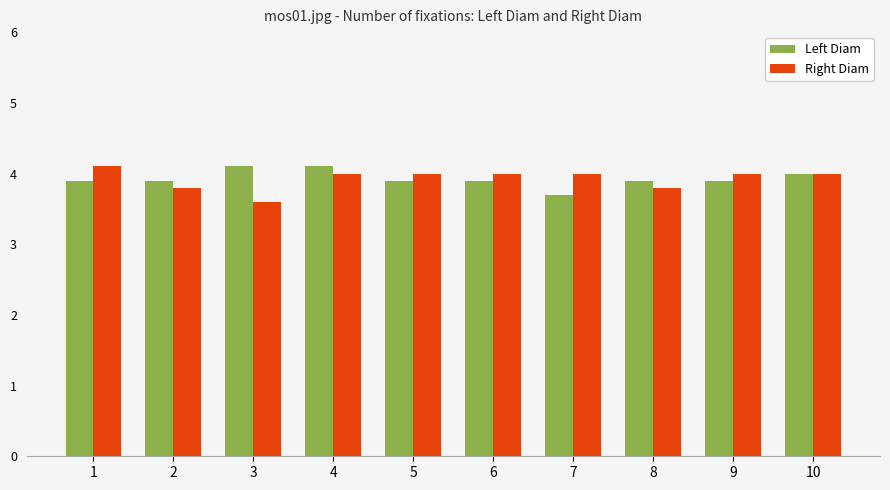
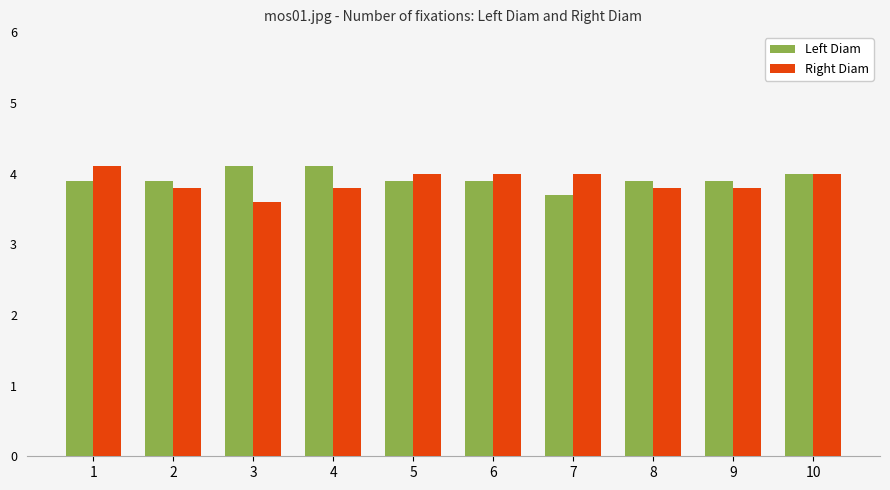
  {
    "Left Diam": {
      "1": 3.9,
      "2": 3.9,
      "3": 4.1,
      "4": 4.1,
      "5": 3.9,
      "6": 3.9,
      "7": 3.7,
      "8": 3.9,
      "9": 3.9,
      "10": 4.0
    },
    "Right Diam": {
      "1": 4.1,
      "2": 3.8,
      "3": 3.6,
-     "4": 4.0,
+     "4": 3.8,
      "5": 4.0,
      "6": 4.0,
      "7": 4.0,
      "8": 3.8,
-     "9": 4.0,
+     "9": 3.8,
      "10": 4.0
    }
  }
